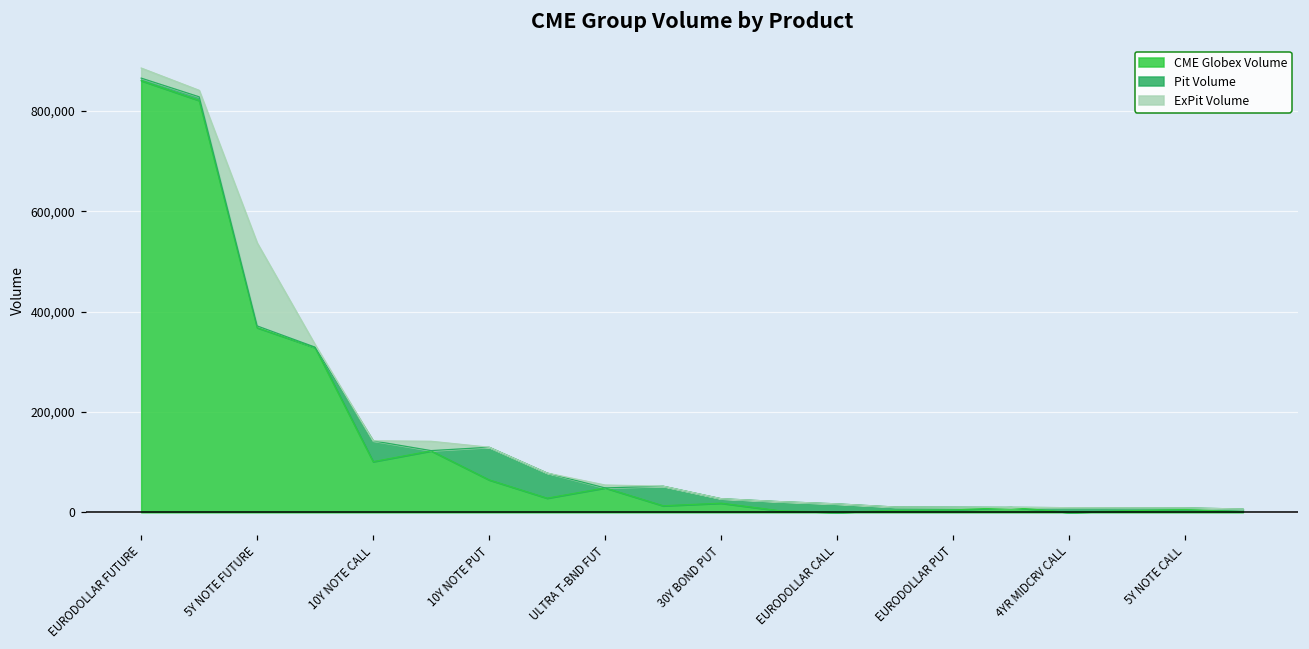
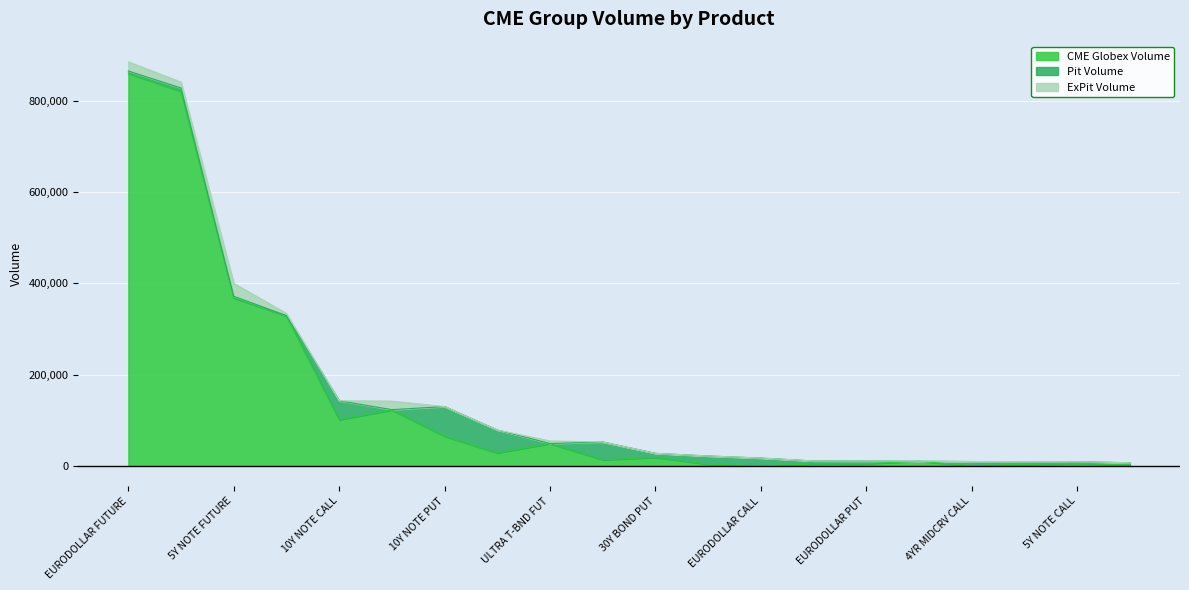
  {
    "ExPit Volume": {
      "EURODOLLAR FUTURE": "20,000",
-     "5Y NOTE FUTURE": "170,000",
+     "5Y NOTE FUTURE": "30,000",
      "ULTRA T-BND FUT": "10,000"
    }
  }
